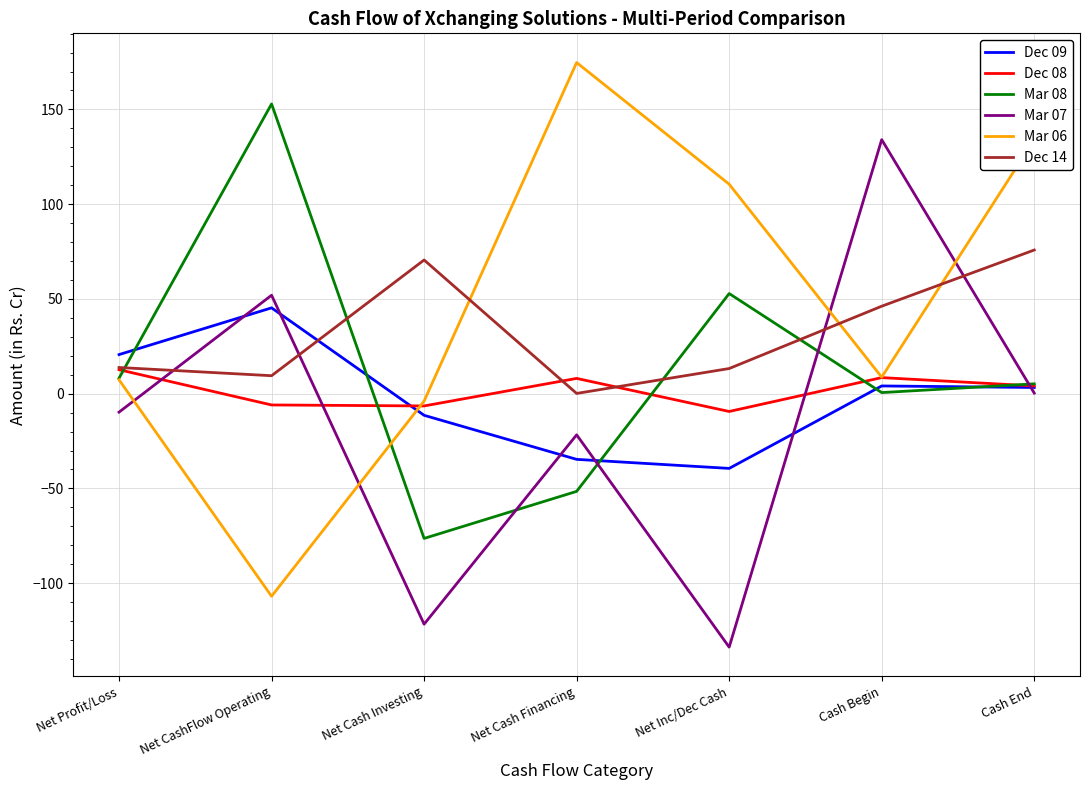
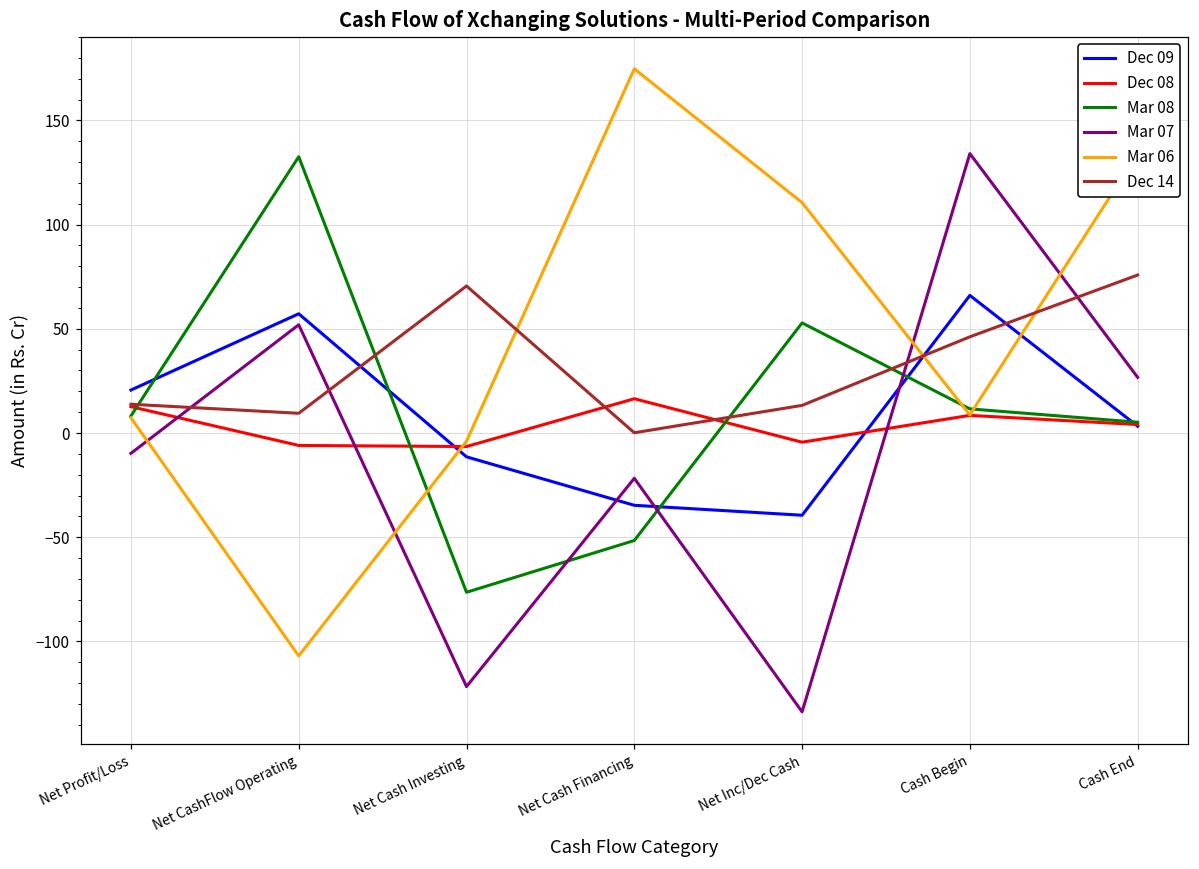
  {
    "Dec 09": {
      "Net Profit/Loss": 21,
-     "Net CashFlow Operating": 45,
+     "Net CashFlow Operating": 57,
      "Net Cash Investing": -11,
      "Net Cash Financing": -35,
      "Net Inc/Dec Cash": -39,
-     "Cash Begin": 4
+     "Cash Begin": 66
    },
    "Dec 08": {
      "Net CashFlow Operating": -6,
      "Net Cash Investing": -6,
-     "Net Cash Financing": 8,
-     "Net Inc/Dec Cash": -9
+     "Net Cash Financing": 16,
+     "Net Inc/Dec Cash": -4
    },
    "Mar 08": {
-     "Net CashFlow Operating": 153,
+     "Net CashFlow Operating": 133,
      "Net Cash Investing": -76,
      "Net Cash Financing": -52,
      "Net Inc/Dec Cash": 53,
-     "Cash Begin": 1
+     "Cash Begin": 12
    },
    "Mar 07": {
      "Net Profit/Loss": -10,
      "Net CashFlow Operating": 52,
      "Net Cash Investing": -122,
      "Net Cash Financing": -22,
      "Net Inc/Dec Cash": -134,
      "Cash Begin": 134,
-     "Cash End": 0
+     "Cash End": 27
    },
    "Mar 06": {
      "Net CashFlow Operating": -107,
      "Net Cash Investing": -4,
      "Net Cash Financing": 175,
      "Net Inc/Dec Cash": 111
    },
    "Dec 14": {
      "Net CashFlow Operating": 9,
      "Net Cash Investing": 71,
      "Net Cash Financing": 0,
      "Net Inc/Dec Cash": 13,
      "Cash Begin": 46,
      "Cash End": 76
    }
  }
